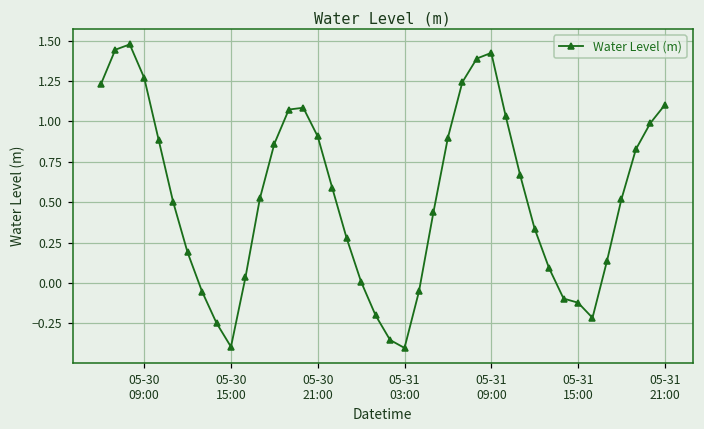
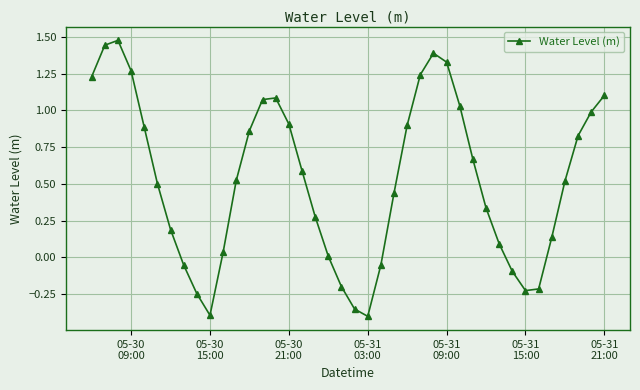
  {
    "05-30 09:00": 1.27,
    "05-30 15:00": -0.39,
    "05-30 21:00": 0.91,
    "05-31 03:00": -0.40,
-   "05-31 09:00": 1.42,
-   "05-31 15:00": -0.12,
+   "05-31 09:00": 1.33,
+   "05-31 15:00": -0.23,
    "05-31 21:00": 1.10
  }
